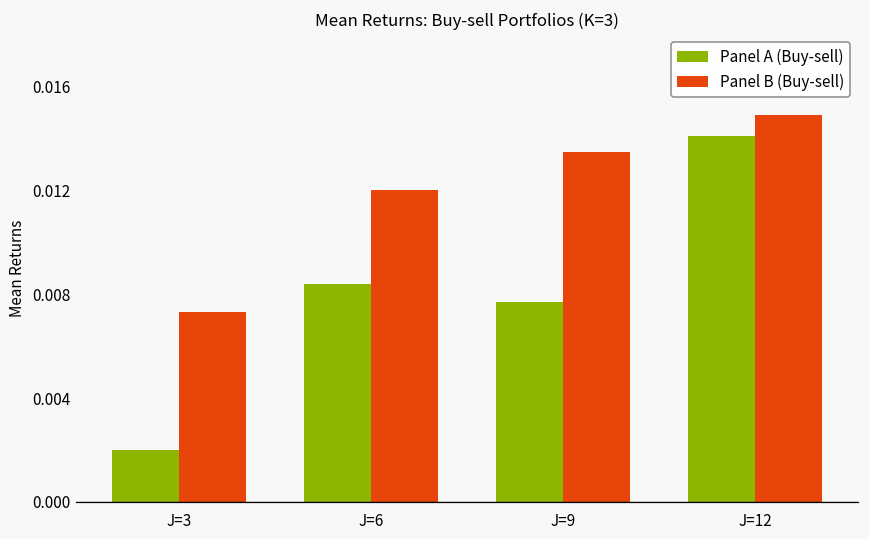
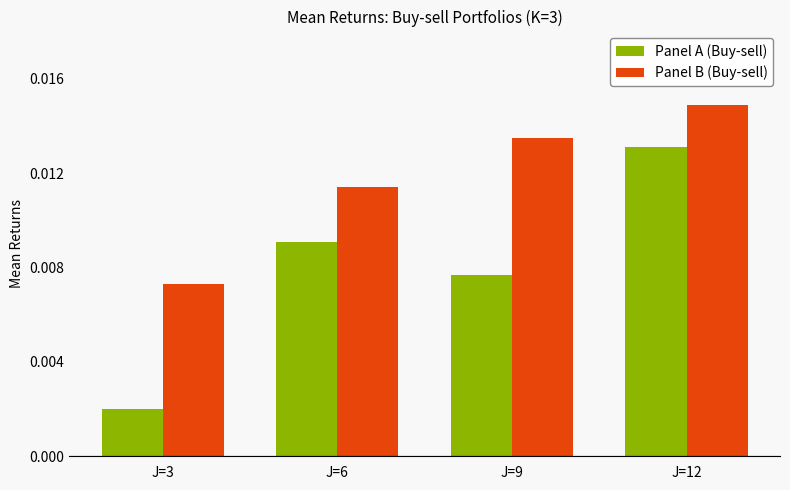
  {
    "Panel A (Buy-sell)": {
      "J=3": 0.0020,
-     "J=6": 0.0084,
+     "J=6": 0.0091,
      "J=9": 0.0077,
-     "J=12": 0.0141
+     "J=12": 0.0131
    },
    "Panel B (Buy-sell)": {
      "J=3": 0.0073,
-     "J=6": 0.0120,
+     "J=6": 0.0114,
      "J=9": 0.0135,
      "J=12": 0.0149
    }
  }
